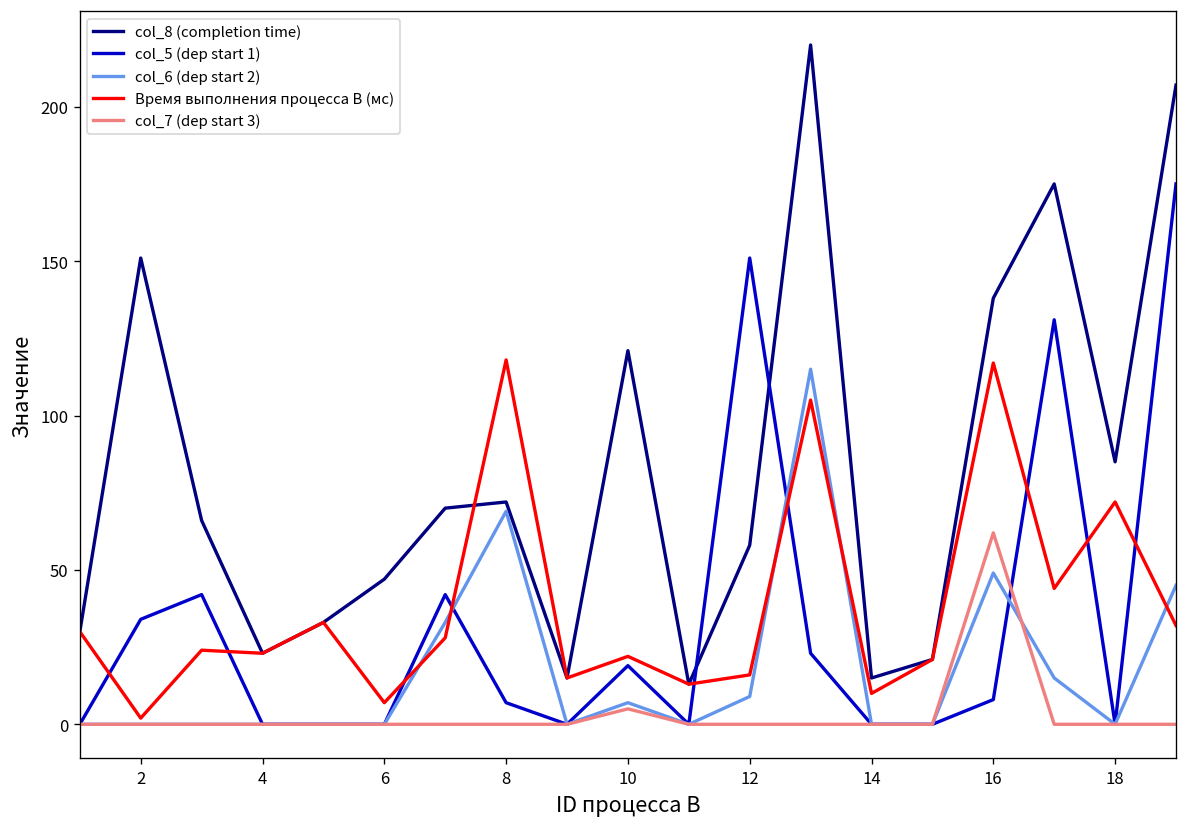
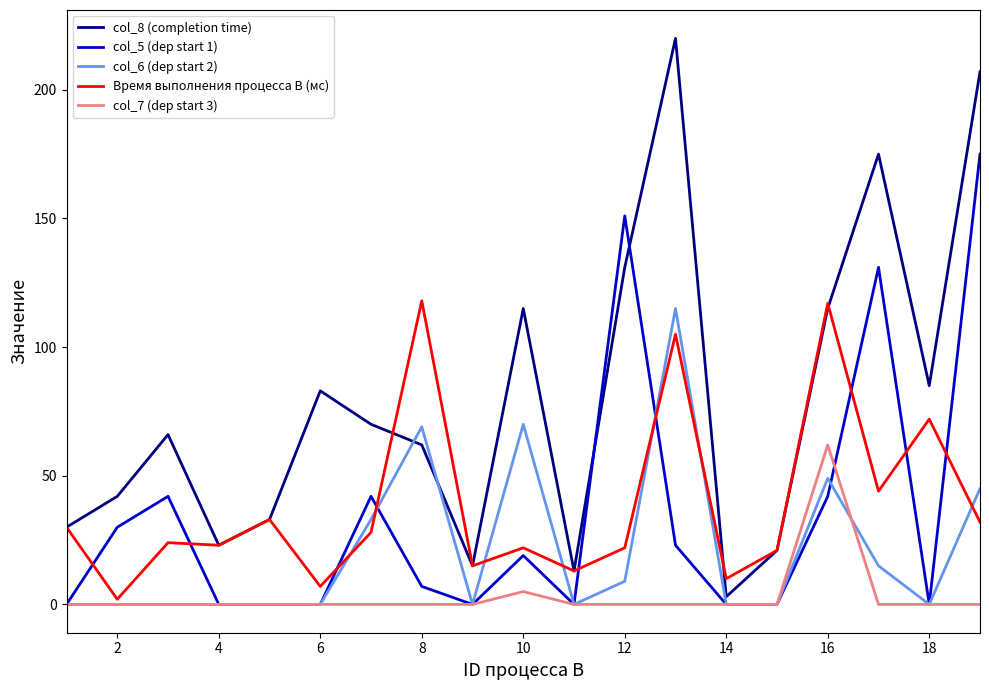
  {
    "col_8 (completion time)": {
-     "2": 151,
-     "6": 47,
-     "8": 72,
-     "10": 121,
-     "12": 58,
-     "14": 15,
-     "16": 138,
+     "2": 42,
+     "6": 83,
+     "8": 62,
+     "10": 115,
+     "12": 131,
+     "14": 3,
+     "16": 115,
      "18": 85
    },
    "col_5 (dep start 1)": {
-     "2": 34,
+     "2": 30,
      "8": 7,
      "10": 19,
      "12": 151,
-     "16": 8
+     "16": 42
    },
    "col_6 (dep start 2)": {
      "8": 69,
-     "10": 7,
+     "10": 70,
      "12": 9,
      "16": 49
    },
    "Время выполнения процесса B (мс)": {
      "2": 2,
      "6": 7,
      "8": 118,
      "10": 22,
-     "12": 16,
+     "12": 22,
      "14": 10,
      "16": 117,
      "18": 72
    },
    "col_7 (dep start 3)": {
      "8": 0,
      "10": 5,
      "12": 0,
      "16": 62
    }
  }
